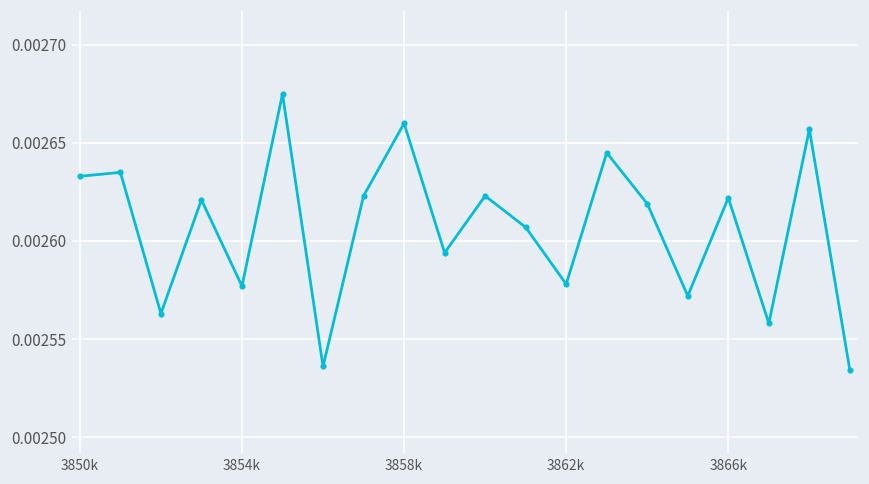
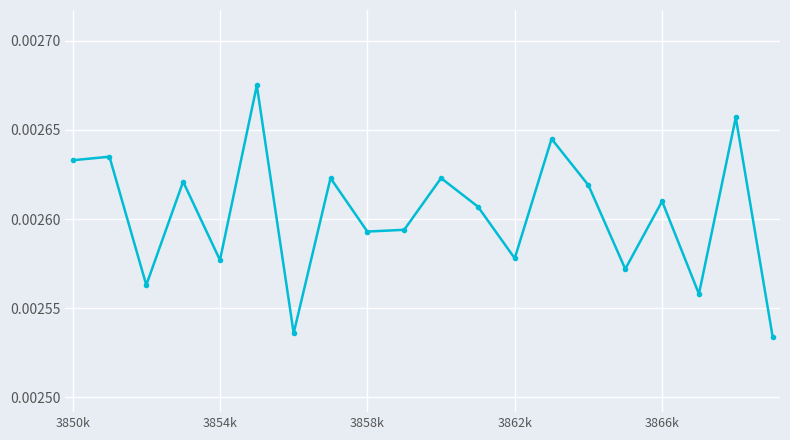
  {
    "3850k": 0.002633,
    "3854k": 0.002577,
-   "3858k": 0.002660,
+   "3858k": 0.002593,
    "3862k": 0.002578,
-   "3866k": 0.002622
+   "3866k": 0.002610
  }
